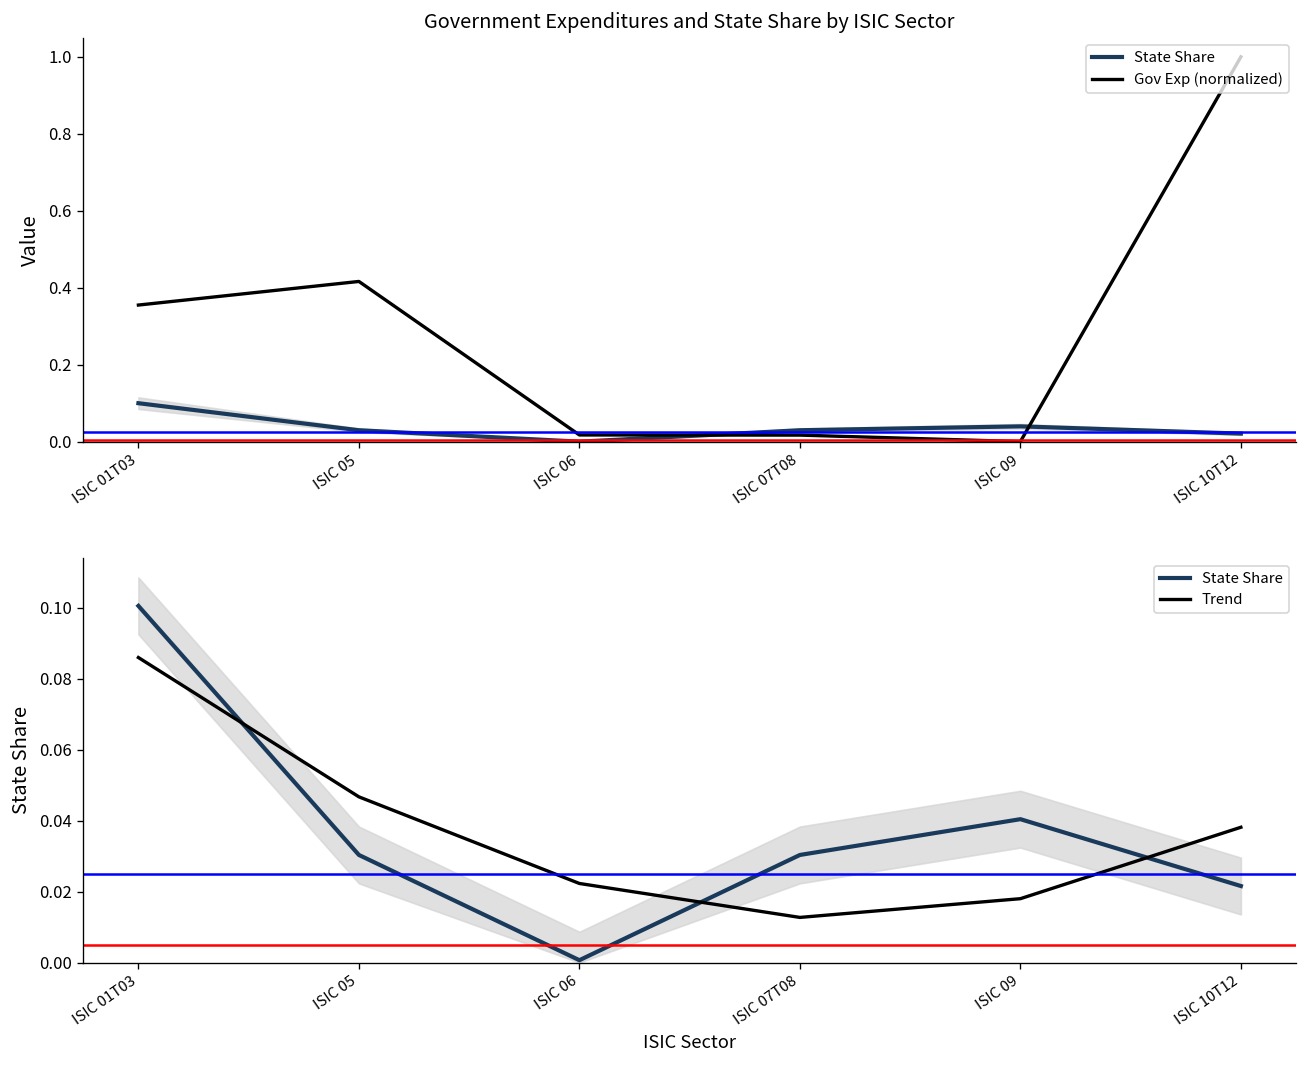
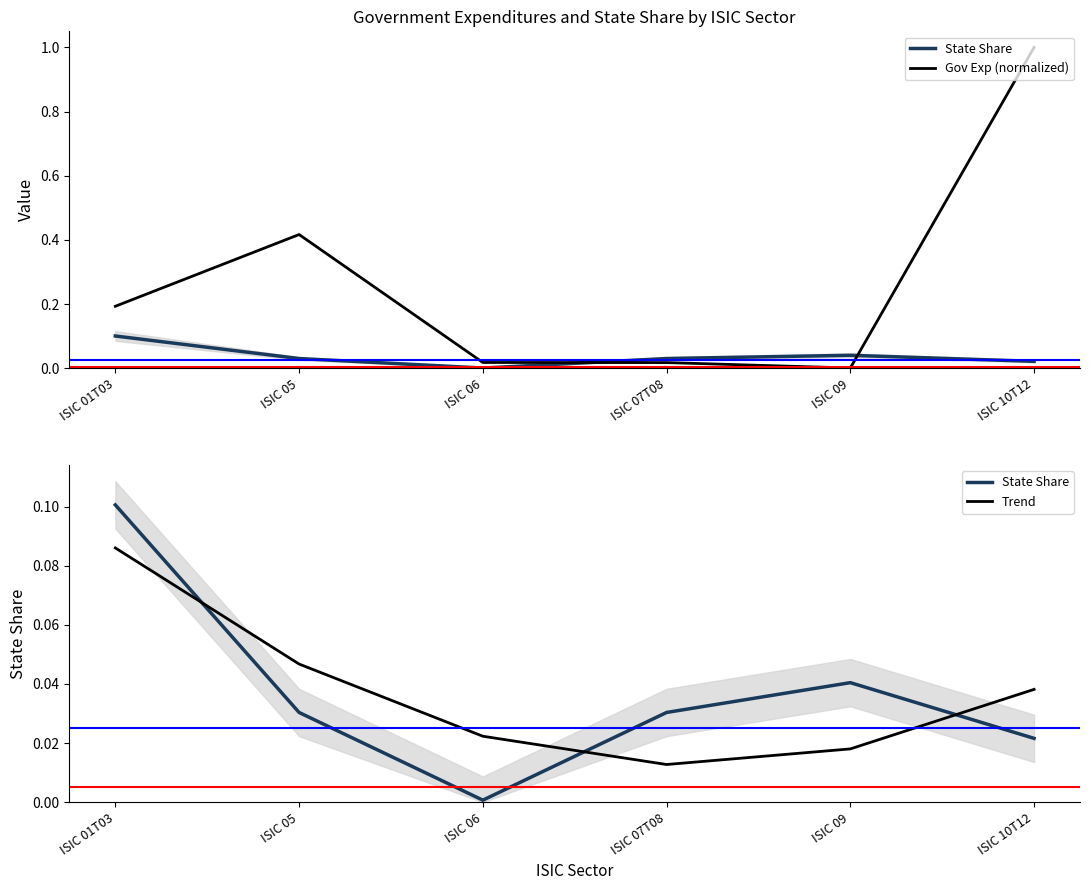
  {
    "Government Expenditures and State Share by ISIC Sector": {
      "State Share": {
        "ISIC 01T03": 0.10
      },
      "Gov Exp (normalized)": {
-       "ISIC 01T03": 0.36,
+       "ISIC 01T03": 0.19,
        "ISIC 05": 0.42,
        "ISIC 06": 0.02,
        "ISIC 07T08": 0.02,
        "ISIC 09": 0.00
      }
    }
  }
